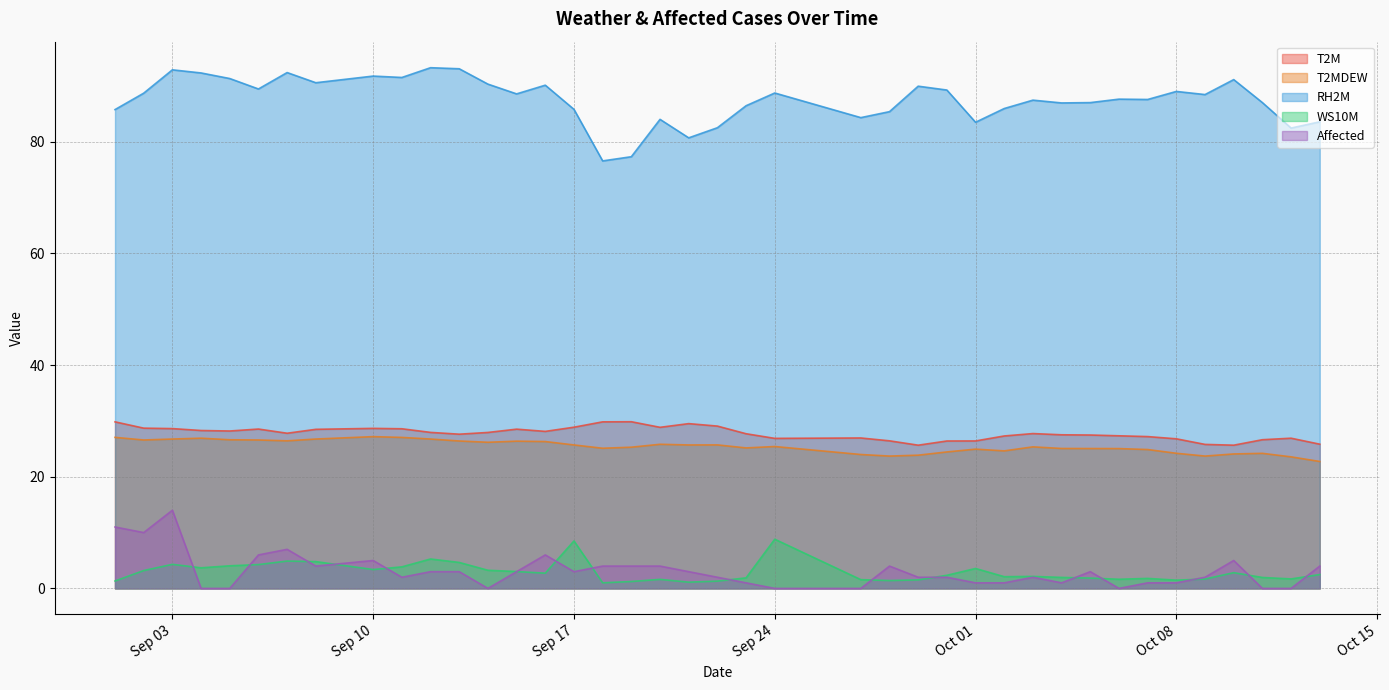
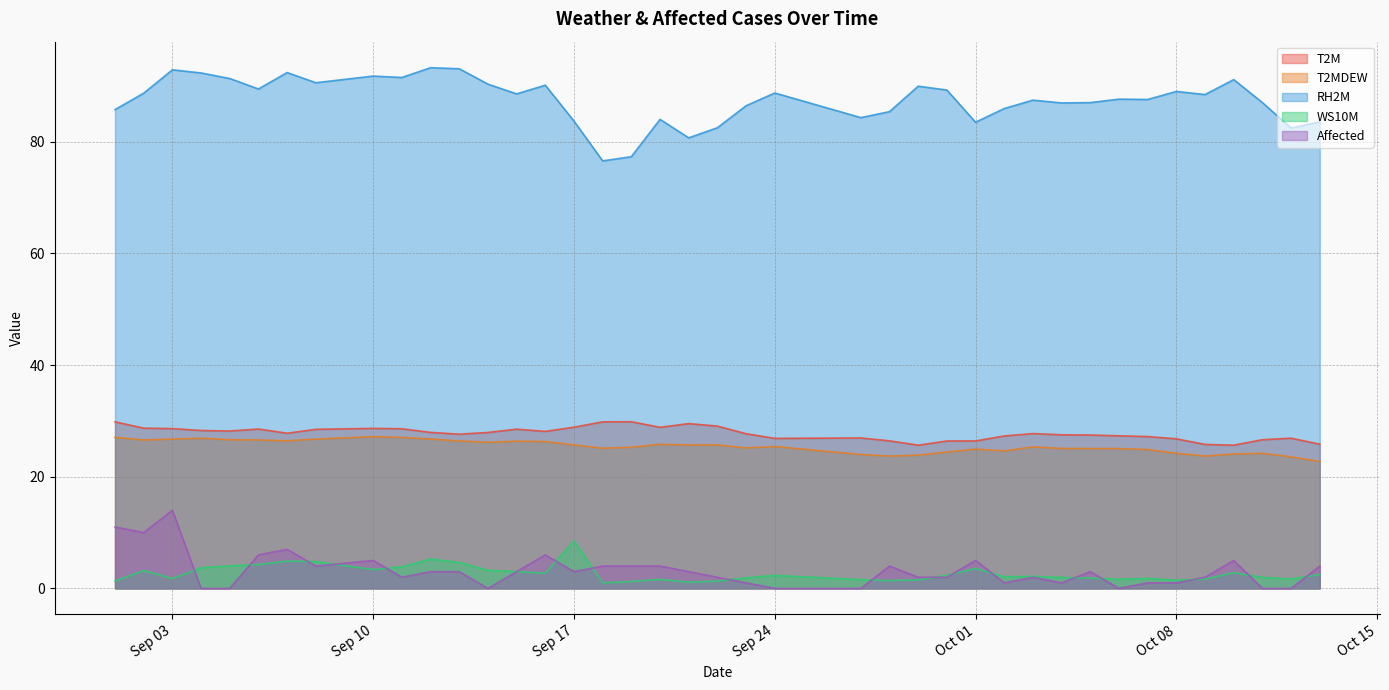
  {
    "RH2M": {
      "Sep 03": 93,
      "Sep 10": 92,
-     "Sep 17": 86,
+     "Sep 17": 84,
      "Sep 24": 89,
      "Oct 01": 83,
      "Oct 08": 89
    },
    "WS10M": {
-     "Sep 03": 4,
+     "Sep 03": 2,
      "Sep 10": 3,
      "Sep 17": 9,
-     "Sep 24": 9,
+     "Sep 24": 2,
      "Oct 01": 4,
      "Oct 08": 1
    },
    "Affected": {
      "Sep 03": 14,
      "Sep 10": 5,
      "Sep 17": 3,
      "Sep 24": 0,
-     "Oct 01": 1,
+     "Oct 01": 5,
      "Oct 08": 1
    }
  }
